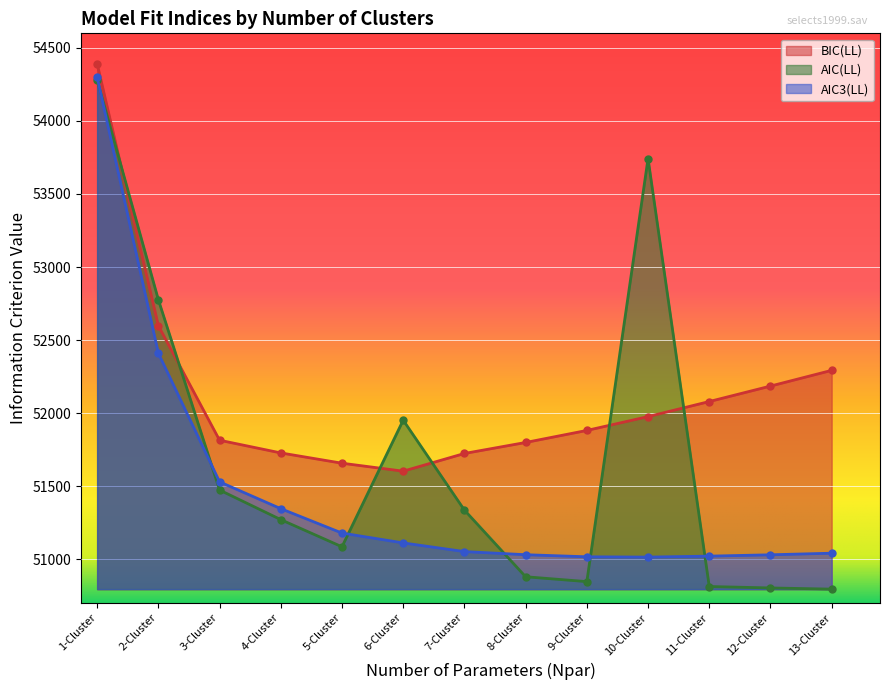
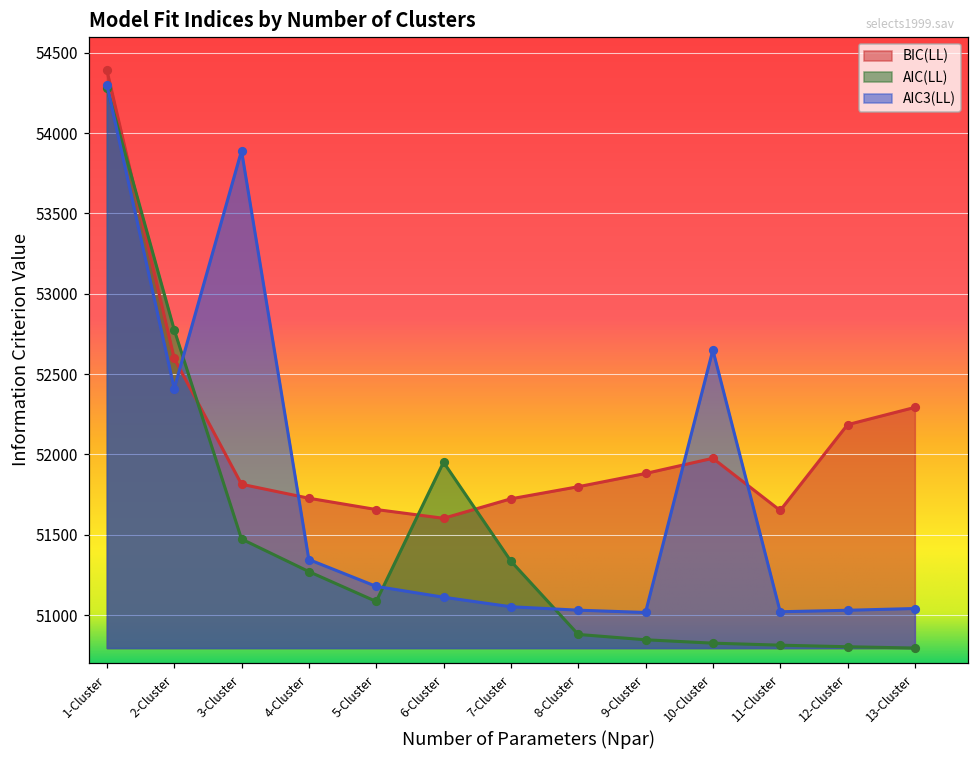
  {
    "BIC(LL)": {
      "1-Cluster": 54390,
      "2-Cluster": 52600,
      "3-Cluster": 51810,
      "4-Cluster": 51730,
      "5-Cluster": 51660,
      "6-Cluster": 51600,
      "7-Cluster": 51720,
      "8-Cluster": 51800,
      "9-Cluster": 51880,
      "10-Cluster": 51980,
-     "11-Cluster": 52080,
+     "11-Cluster": 51650,
      "12-Cluster": 52180,
      "13-Cluster": 52290
    },
    "AIC(LL)": {
      "1-Cluster": 54280,
      "2-Cluster": 52780,
      "3-Cluster": 51470,
      "4-Cluster": 51270,
      "5-Cluster": 51080,
      "6-Cluster": 51950,
      "7-Cluster": 51340,
      "8-Cluster": 50880,
      "9-Cluster": 50850,
-     "10-Cluster": 53740,
+     "10-Cluster": 50830,
      "11-Cluster": 50810,
      "12-Cluster": 50800,
      "13-Cluster": 50790
    },
    "AIC3(LL)": {
      "1-Cluster": 54300,
      "2-Cluster": 52410,
-     "3-Cluster": 51530,
+     "3-Cluster": 53890,
      "4-Cluster": 51350,
      "5-Cluster": 51180,
      "6-Cluster": 51110,
      "7-Cluster": 51050,
      "8-Cluster": 51030,
      "9-Cluster": 51020,
-     "10-Cluster": 51010,
+     "10-Cluster": 52650,
      "11-Cluster": 51020,
      "12-Cluster": 51030,
      "13-Cluster": 51040
    }
  }
